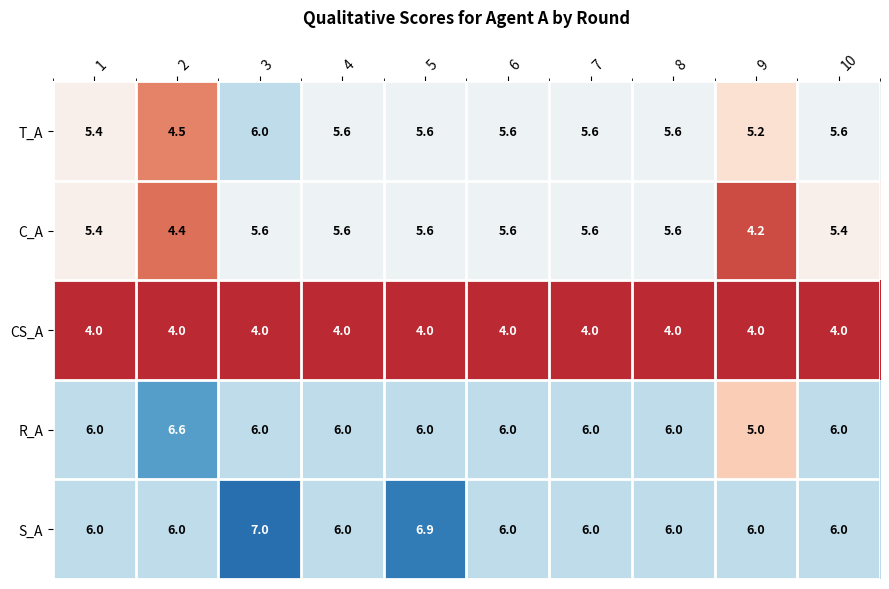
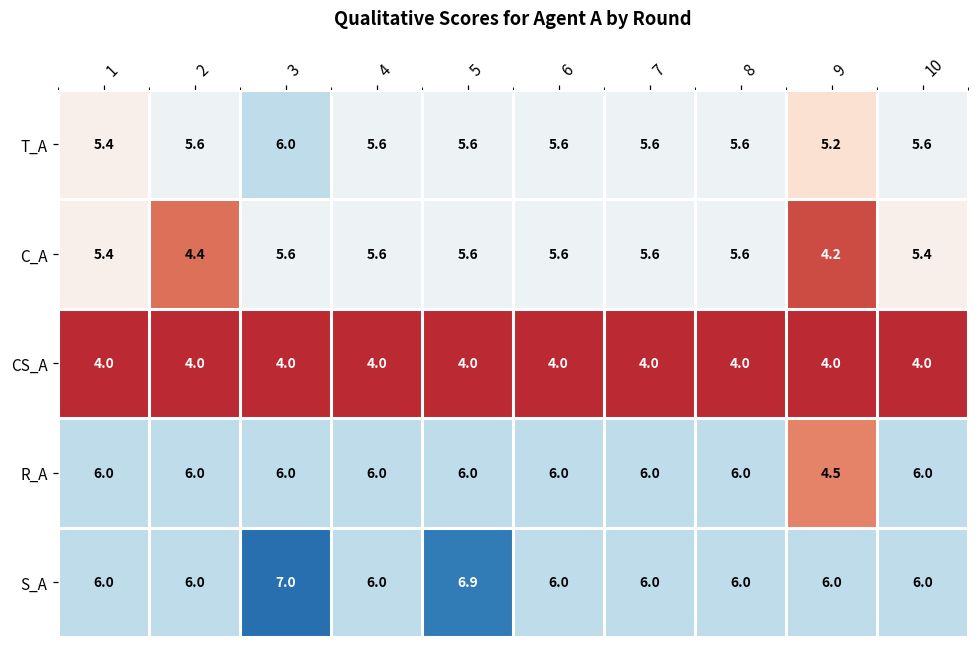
  {
    "T_A": {
      "1": 5.4,
-     "2": 4.5,
+     "2": 5.6,
      "3": 6.0,
      "4": 5.6,
      "5": 5.6,
      "6": 5.6,
      "7": 5.6,
      "8": 5.6,
      "9": 5.2,
      "10": 5.6
    },
    "C_A": {
      "1": 5.4,
      "2": 4.4,
      "3": 5.6,
      "4": 5.6,
      "5": 5.6,
      "6": 5.6,
      "7": 5.6,
      "8": 5.6,
      "9": 4.2,
      "10": 5.4
    },
    "CS_A": {
      "1": 4.0,
      "2": 4.0,
      "3": 4.0,
      "4": 4.0,
      "5": 4.0,
      "6": 4.0,
      "7": 4.0,
      "8": 4.0,
      "9": 4.0,
      "10": 4.0
    },
    "R_A": {
      "1": 6.0,
-     "2": 6.6,
+     "2": 6.0,
      "3": 6.0,
      "4": 6.0,
      "5": 6.0,
      "6": 6.0,
      "7": 6.0,
      "8": 6.0,
-     "9": 5.0,
+     "9": 4.5,
      "10": 6.0
    },
    "S_A": {
      "1": 6.0,
      "2": 6.0,
      "3": 7.0,
      "4": 6.0,
      "5": 6.9,
      "6": 6.0,
      "7": 6.0,
      "8": 6.0,
      "9": 6.0,
      "10": 6.0
    }
  }
